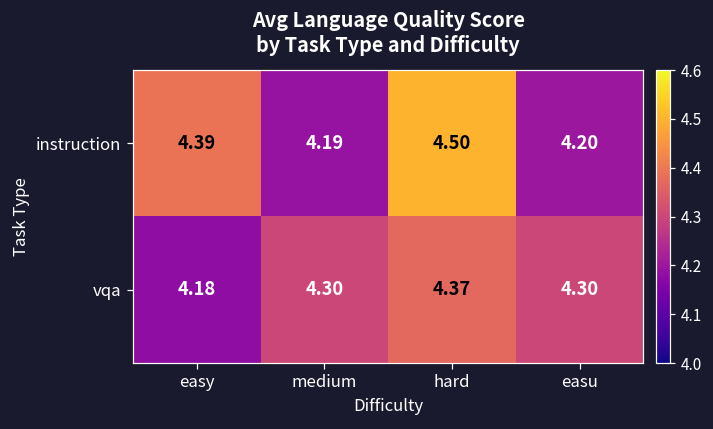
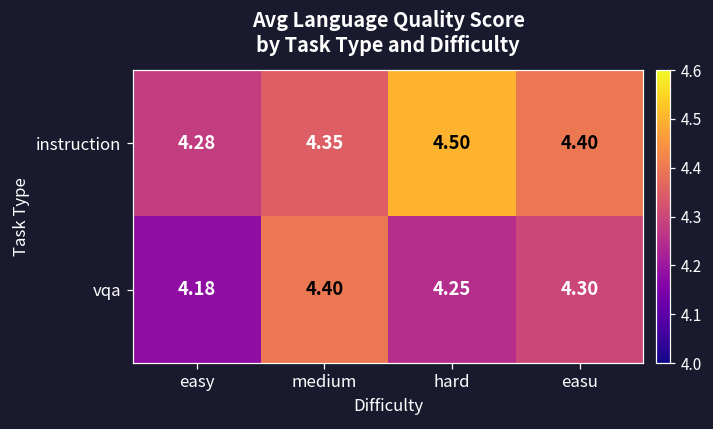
  {
    "instruction": {
-     "easy": 4.39,
-     "medium": 4.19,
+     "easy": 4.28,
+     "medium": 4.35,
      "hard": 4.50,
-     "easu": 4.20
+     "easu": 4.40
    },
    "vqa": {
      "easy": 4.18,
-     "medium": 4.30,
-     "hard": 4.37,
+     "medium": 4.40,
+     "hard": 4.25,
      "easu": 4.30
    }
  }
